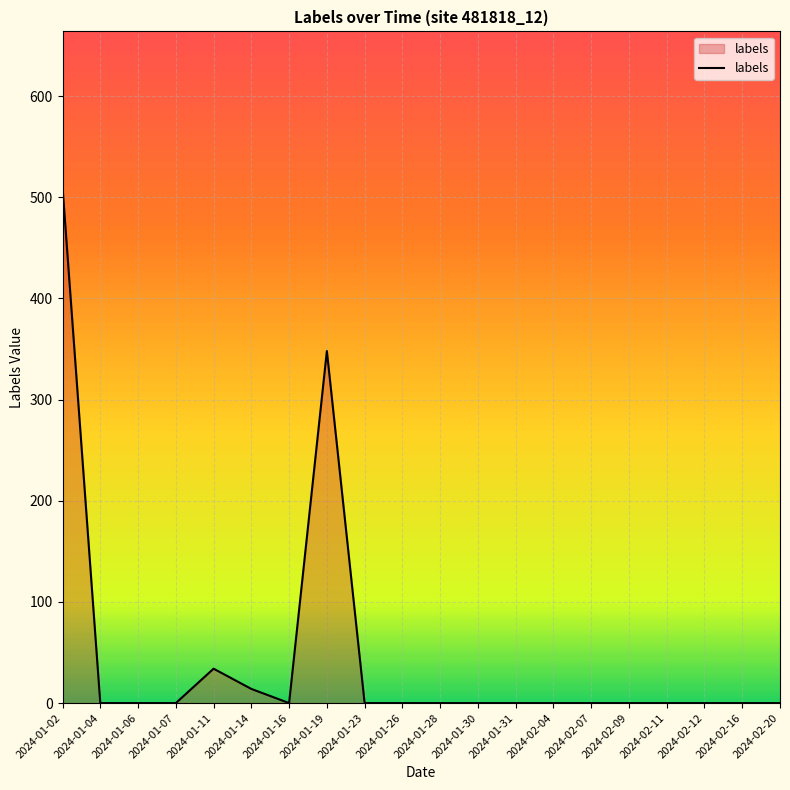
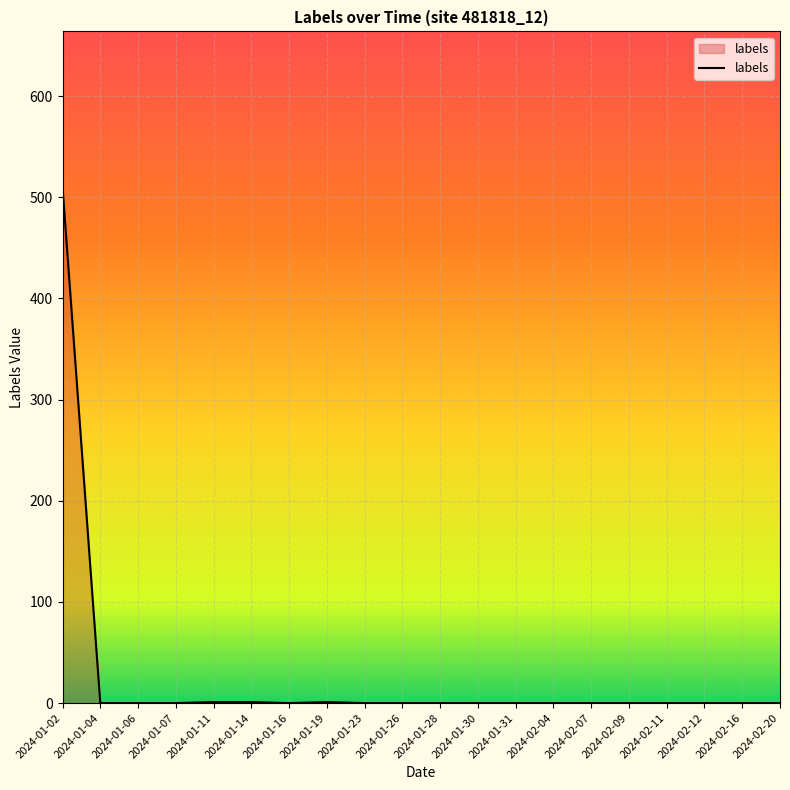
  {
    "2024-01-02": 510,
    "2024-01-04": 0,
    "2024-01-06": 0,
    "2024-01-07": 0,
-   "2024-01-11": 34,
-   "2024-01-14": 14,
+   "2024-01-11": 1,
+   "2024-01-14": 1,
    "2024-01-16": 0,
-   "2024-01-19": 348,
+   "2024-01-19": 1,
    "2024-01-23": 0,
    "2024-01-26": 0,
    "2024-01-28": 0,
    "2024-01-30": 0,
    "2024-01-31": 0,
    "2024-02-04": 0,
    "2024-02-07": 0,
    "2024-02-09": 0,
    "2024-02-11": 0,
    "2024-02-12": 0,
    "2024-02-16": 0,
    "2024-02-20": 0
  }
